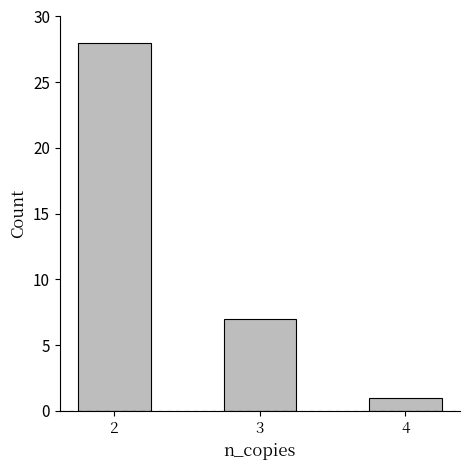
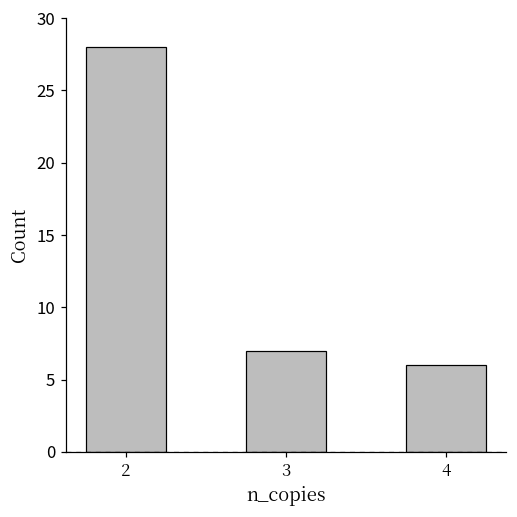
  {
    "2": 28,
    "3": 7,
-   "4": 1
+   "4": 6
  }
